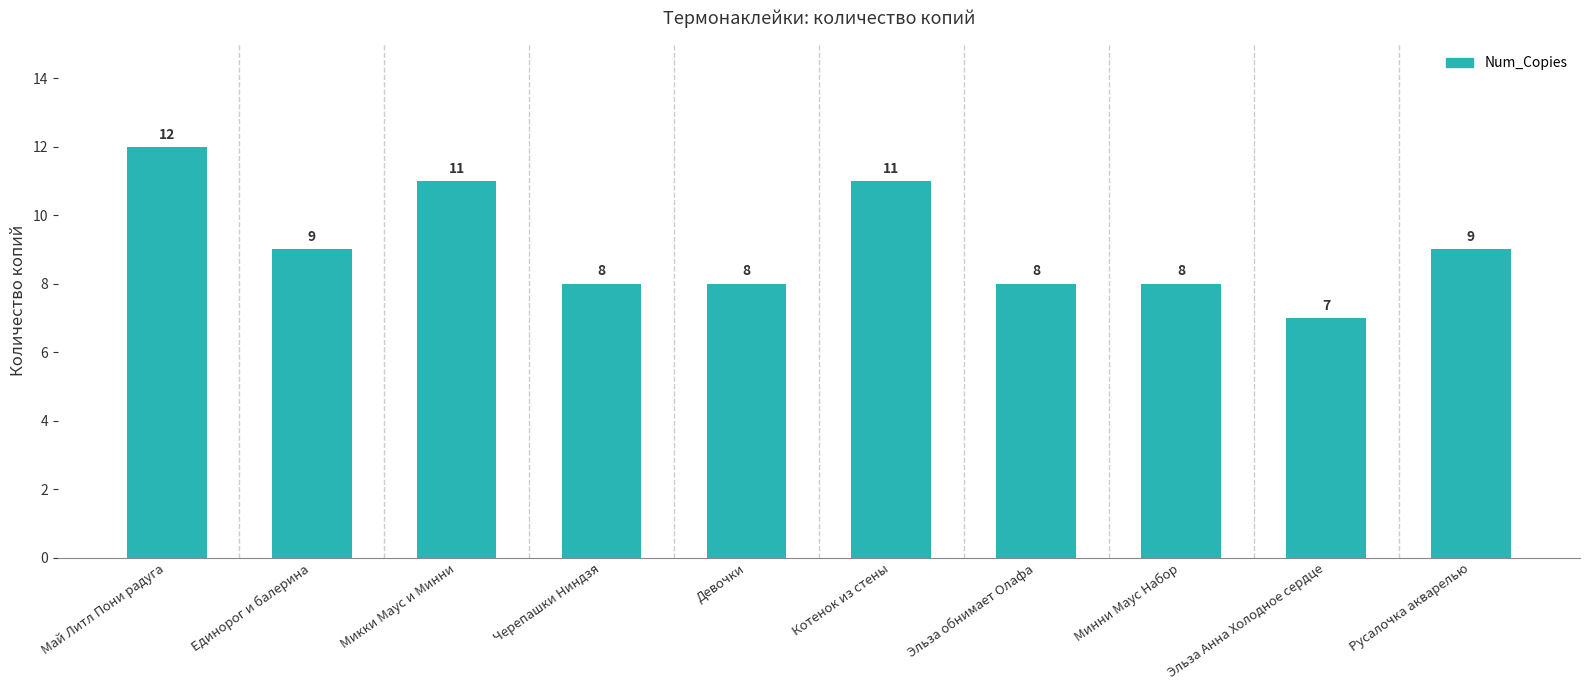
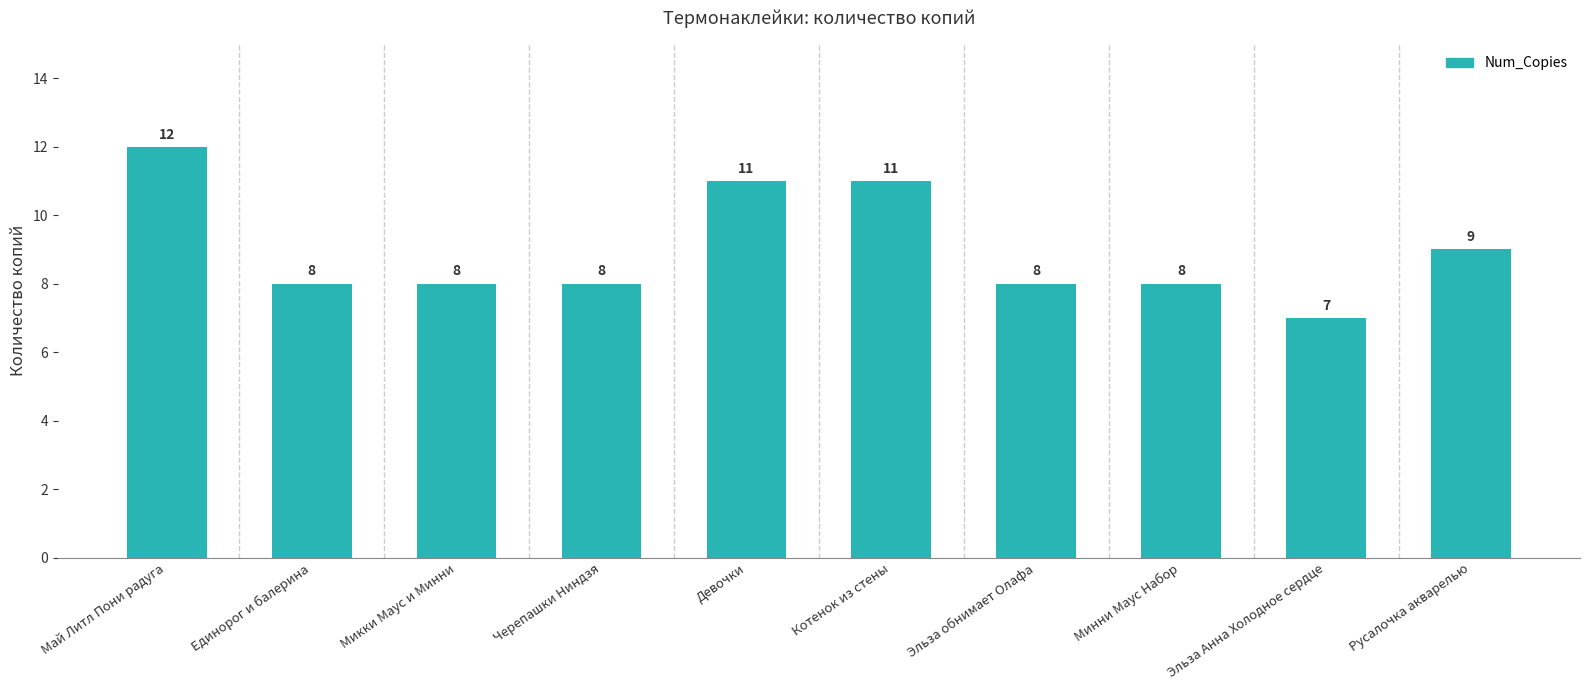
  {
    "Май Литл Пони радуга": 12,
-   "Единорог и балерина": 9,
-   "Микки Маус и Минни": 11,
+   "Единорог и балерина": 8,
+   "Микки Маус и Минни": 8,
    "Черепашки Ниндзя": 8,
-   "Девочки": 8,
+   "Девочки": 11,
    "Котенок из стены": 11,
    "Эльза обнимает Олафа": 8,
    "Минни Маус Набор": 8,
    "Эльза Анна Холодное сердце": 7,
    "Русалочка акварелью": 9
  }
